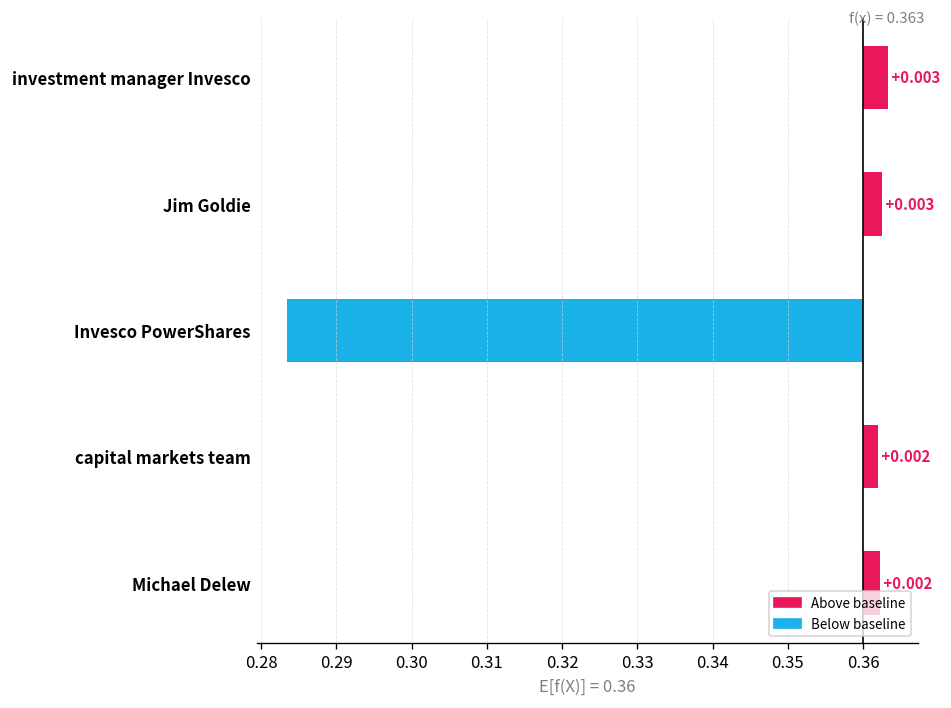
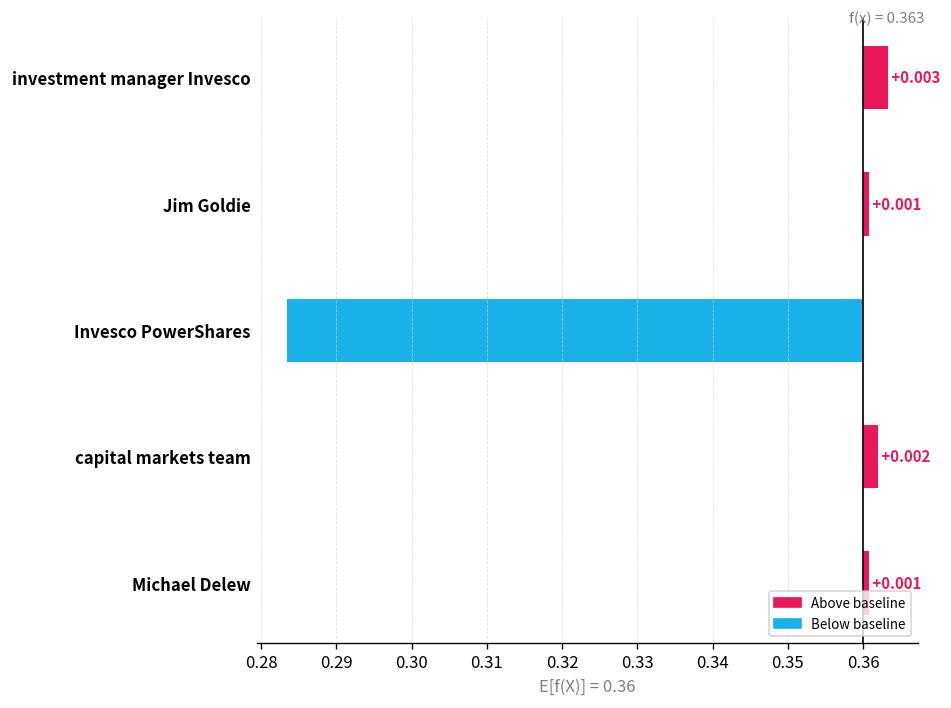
  {
    "investment manager Invesco": "+0.003",
-   "Jim Goldie": "+0.003",
+   "Jim Goldie": "+0.001",
    "capital markets team": "+0.002",
-   "Michael Delew": "+0.002"
+   "Michael Delew": "+0.001"
  }
